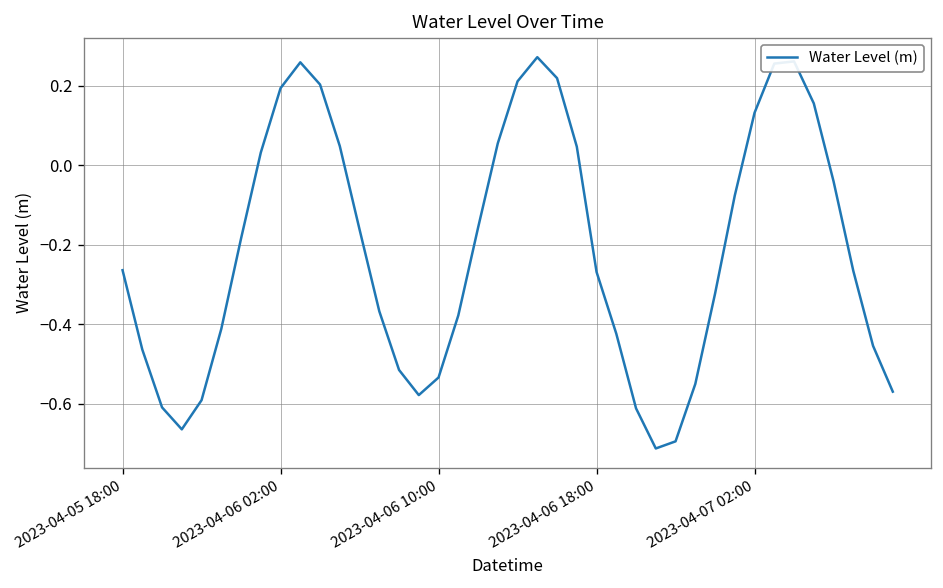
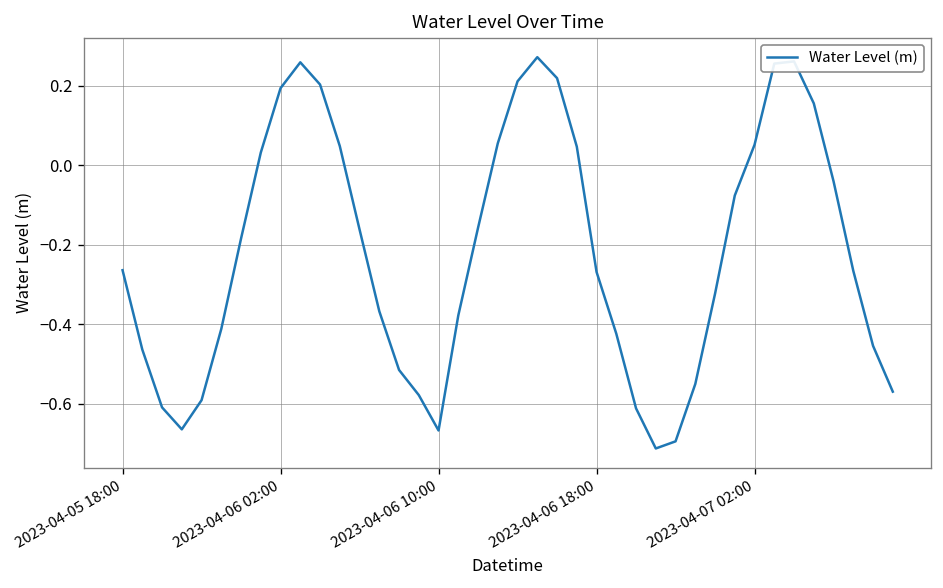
  {
    "2023-04-05 18:00": -0.26,
    "2023-04-06 02:00": 0.19,
-   "2023-04-06 10:00": -0.53,
+   "2023-04-06 10:00": -0.67,
    "2023-04-06 18:00": -0.27,
-   "2023-04-07 02:00": 0.13
+   "2023-04-07 02:00": 0.05
  }
